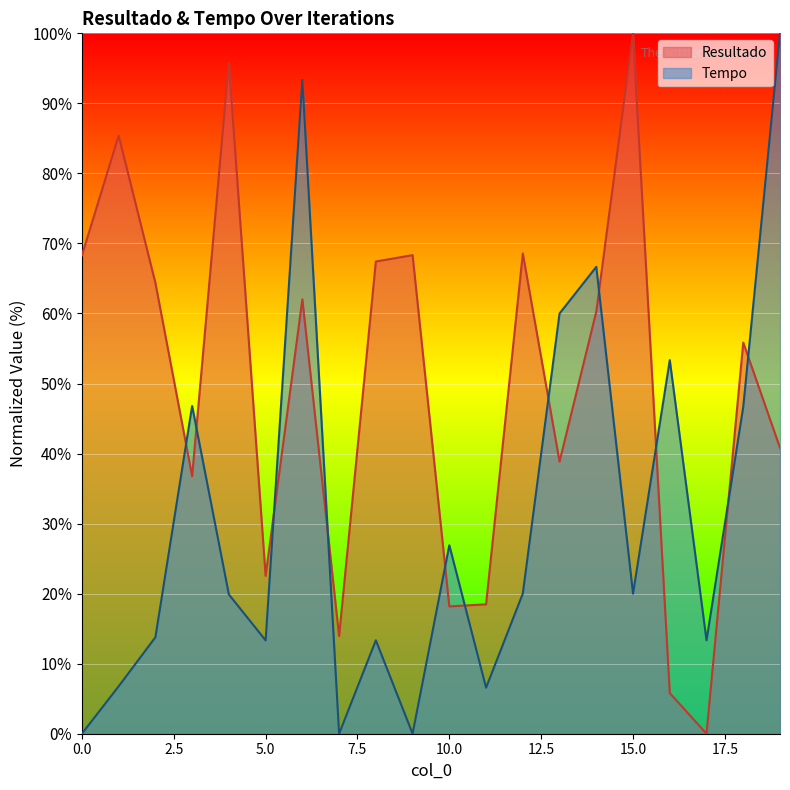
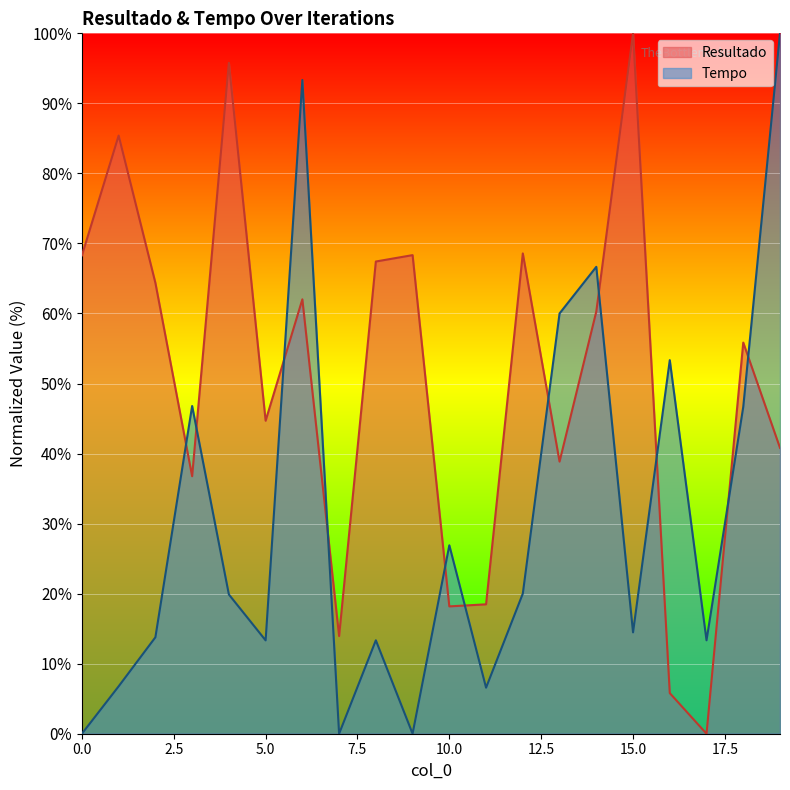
  {
    "Resultado": {
      "0.0": "68%",
-     "5.0": "23%",
+     "5.0": "45%",
      "10.0": "18%",
      "15.0": "100%"
    },
    "Tempo": {
      "0.0": "0%",
      "5.0": "13%",
      "10.0": "27%",
-     "15.0": "20%"
+     "15.0": "14%"
    }
  }
